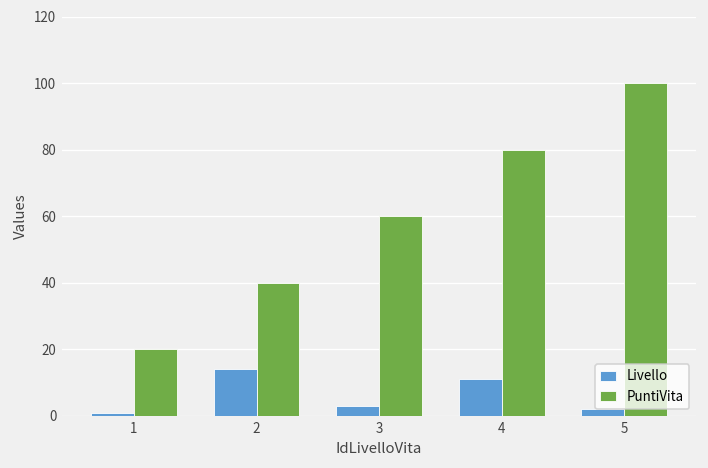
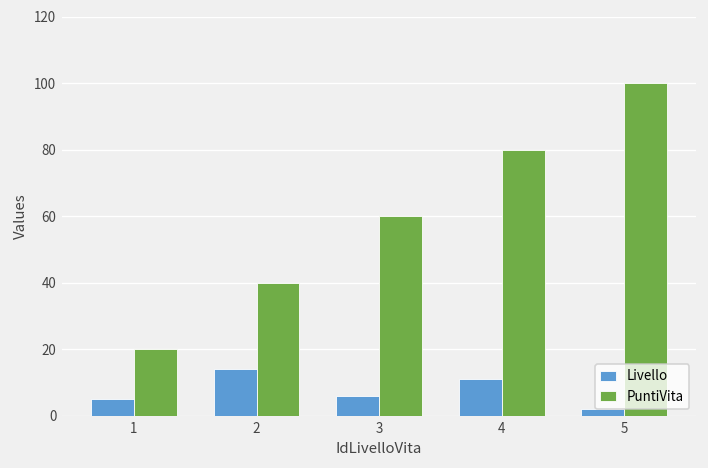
  {
    "Livello": {
-     "1": 1,
+     "1": 5,
      "2": 14,
-     "3": 3,
+     "3": 6,
      "4": 11
    },
    "PuntiVita": {
      "1": 20,
      "2": 40,
      "3": 60,
      "4": 80,
      "5": 100
    }
  }
